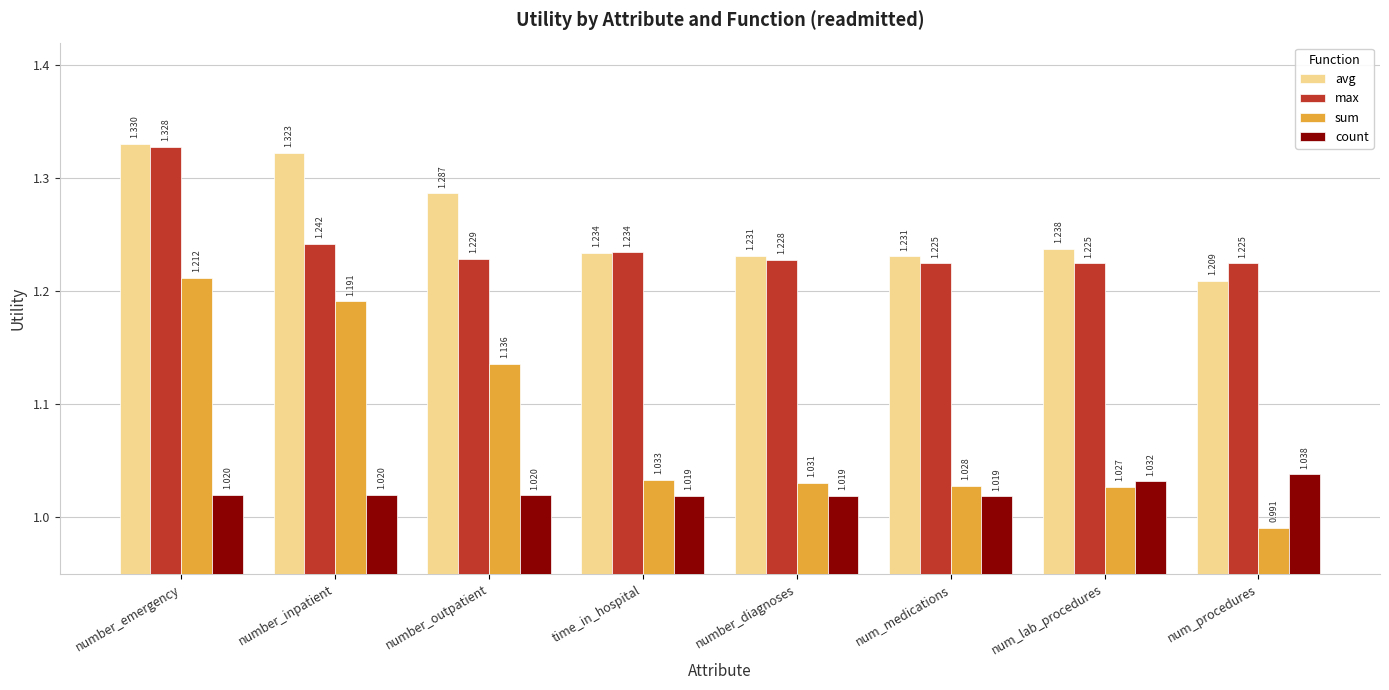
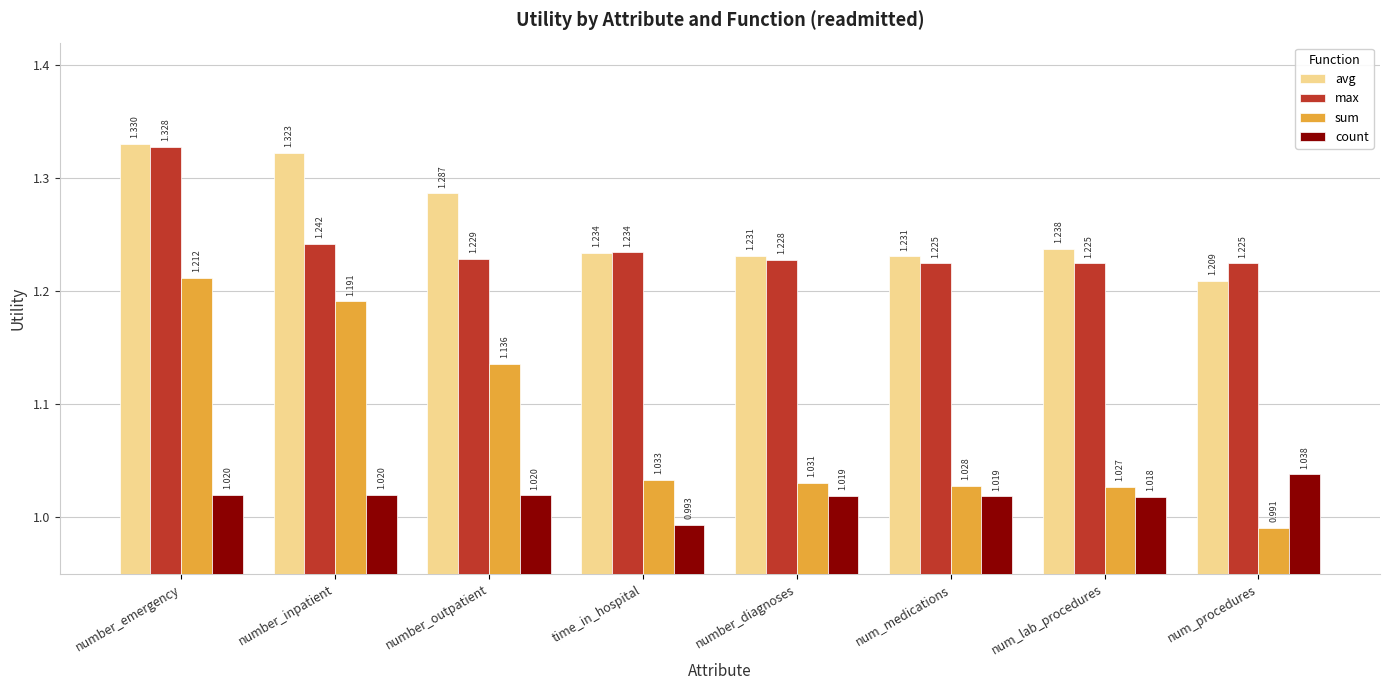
  {
    "avg": {
      "number_emergency": 1.330,
      "number_inpatient": 1.323,
      "number_outpatient": 1.287,
      "time_in_hospital": 1.234,
      "number_diagnoses": 1.231,
      "num_medications": 1.231,
      "num_lab_procedures": 1.238,
      "num_procedures": 1.209
    },
    "max": {
      "number_emergency": 1.328,
      "number_inpatient": 1.242,
      "number_outpatient": 1.229,
      "time_in_hospital": 1.234,
      "number_diagnoses": 1.228,
      "num_medications": 1.225,
      "num_lab_procedures": 1.225,
      "num_procedures": 1.225
    },
    "sum": {
      "number_emergency": 1.212,
      "number_inpatient": 1.191,
      "number_outpatient": 1.136,
      "time_in_hospital": 1.033,
      "number_diagnoses": 1.031,
      "num_medications": 1.028,
      "num_lab_procedures": 1.027,
      "num_procedures": 0.991
    },
    "count": {
      "number_emergency": 1.020,
      "number_inpatient": 1.020,
      "number_outpatient": 1.020,
-     "time_in_hospital": 1.019,
+     "time_in_hospital": 0.993,
      "number_diagnoses": 1.019,
      "num_medications": 1.019,
-     "num_lab_procedures": 1.032,
+     "num_lab_procedures": 1.018,
      "num_procedures": 1.038
    }
  }
